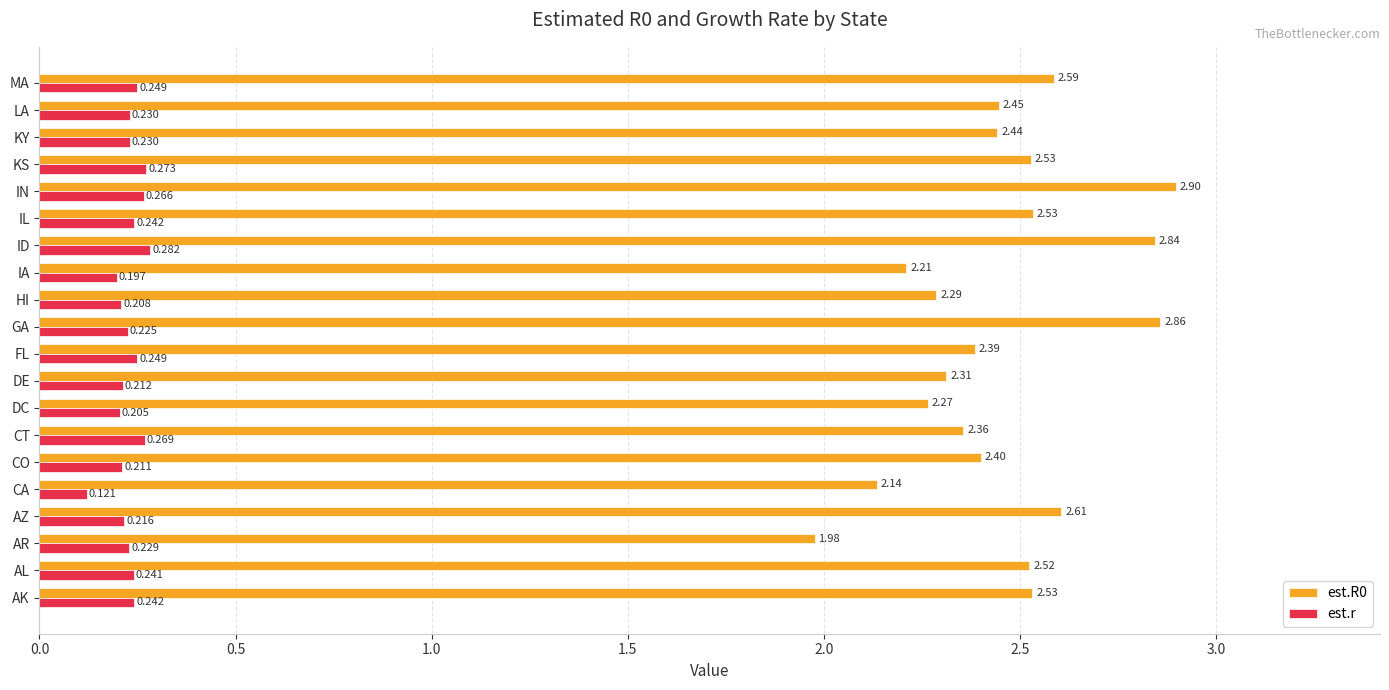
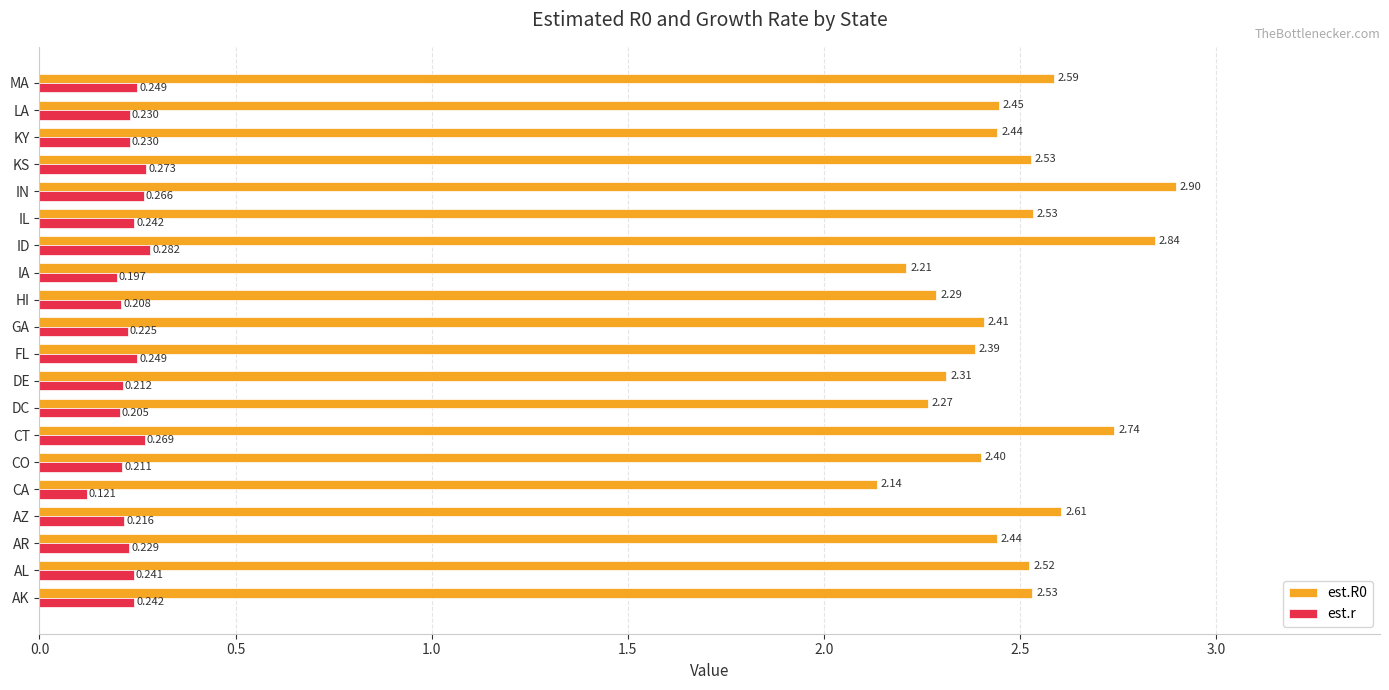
  {
    "est.R0": {
      "MA": 2.59,
      "LA": 2.45,
      "KY": 2.44,
      "KS": 2.53,
      "IN": 2.90,
      "IL": 2.53,
      "ID": 2.84,
      "IA": 2.21,
      "HI": 2.29,
-     "GA": 2.86,
+     "GA": 2.41,
      "FL": 2.39,
      "DE": 2.31,
      "DC": 2.27,
-     "CT": 2.36,
+     "CT": 2.74,
      "CO": 2.40,
      "CA": 2.14,
      "AZ": 2.61,
-     "AR": 1.98,
+     "AR": 2.44,
      "AL": 2.52,
      "AK": 2.53
    },
    "est.r": {
      "MA": 0.249,
      "LA": 0.230,
      "KY": 0.230,
      "KS": 0.273,
      "IN": 0.266,
      "IL": 0.242,
      "ID": 0.282,
      "IA": 0.197,
      "HI": 0.208,
      "GA": 0.225,
      "FL": 0.249,
      "DE": 0.212,
      "DC": 0.205,
      "CT": 0.269,
      "CO": 0.211,
      "CA": 0.121,
      "AZ": 0.216,
      "AR": 0.229,
      "AL": 0.241,
      "AK": 0.242
    }
  }
